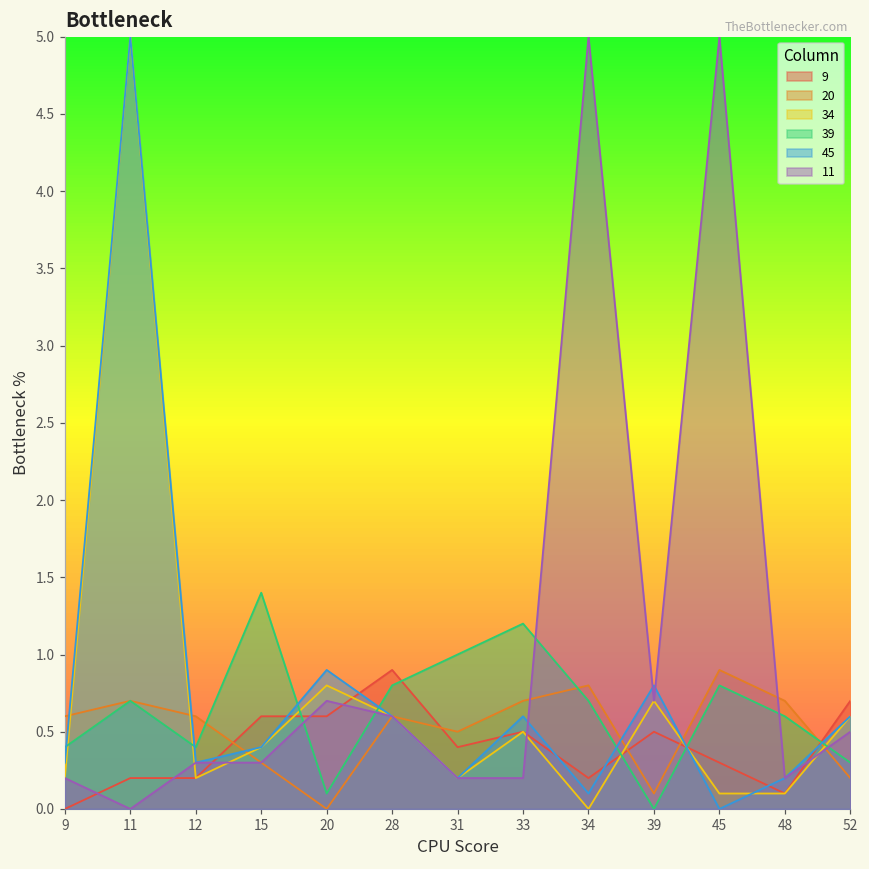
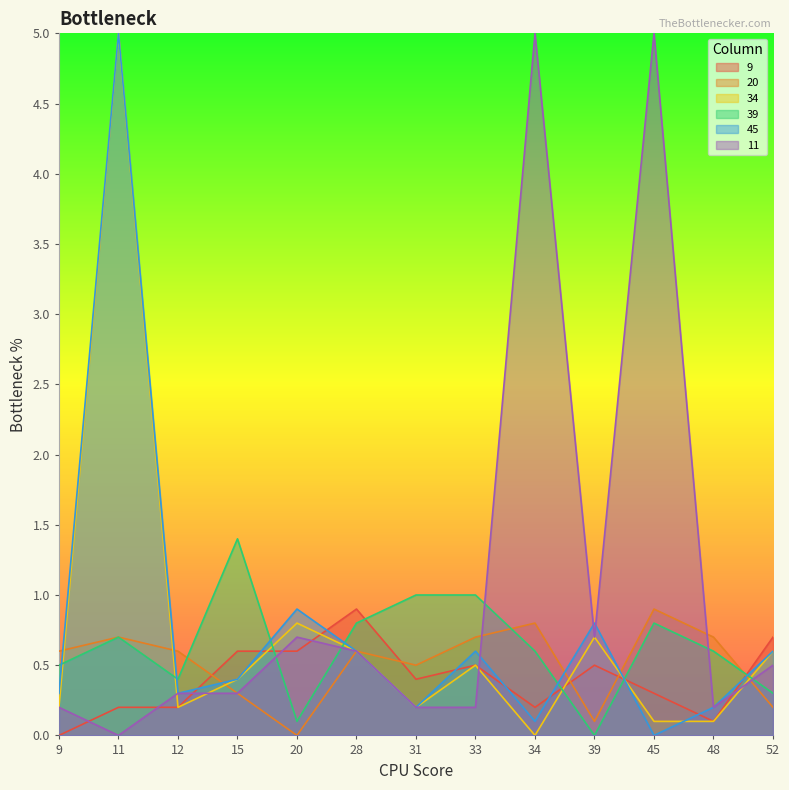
  {
    "39": {
-     "9": 0.4,
+     "9": 0.5,
      "12": 0.4,
      "15": 1.4,
      "20": 0.1,
      "28": 0.8,
      "31": 1.0,
-     "33": 1.2,
-     "34": 0.7,
+     "33": 1.0,
+     "34": 0.6,
      "39": 0.0,
      "45": 0.8,
      "48": 0.6,
      "52": 0.3
    },
    "45": {
      "9": 0.3,
      "20": 0.9,
      "33": 0.6,
      "34": 0.1,
      "39": 0.8,
      "45": 0.0
    },
    "11": {
      "11": 0.0,
      "20": 0.7,
      "33": 0.2,
      "34": 5.0,
      "45": 5.0,
      "52": 0.5
    }
  }
